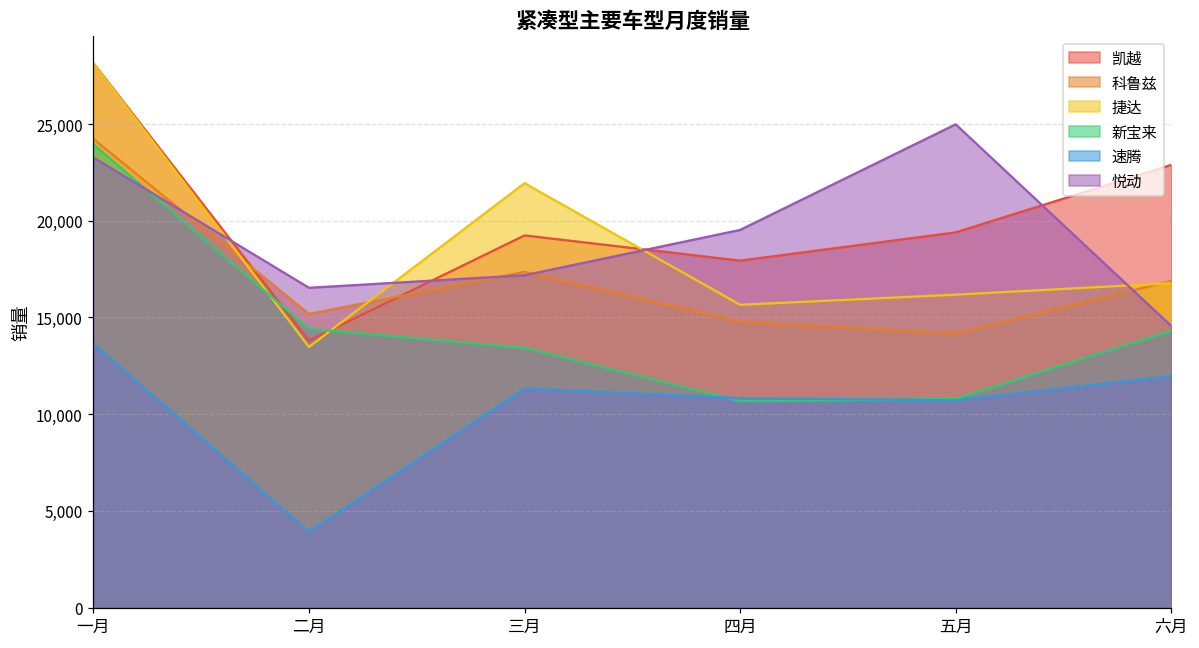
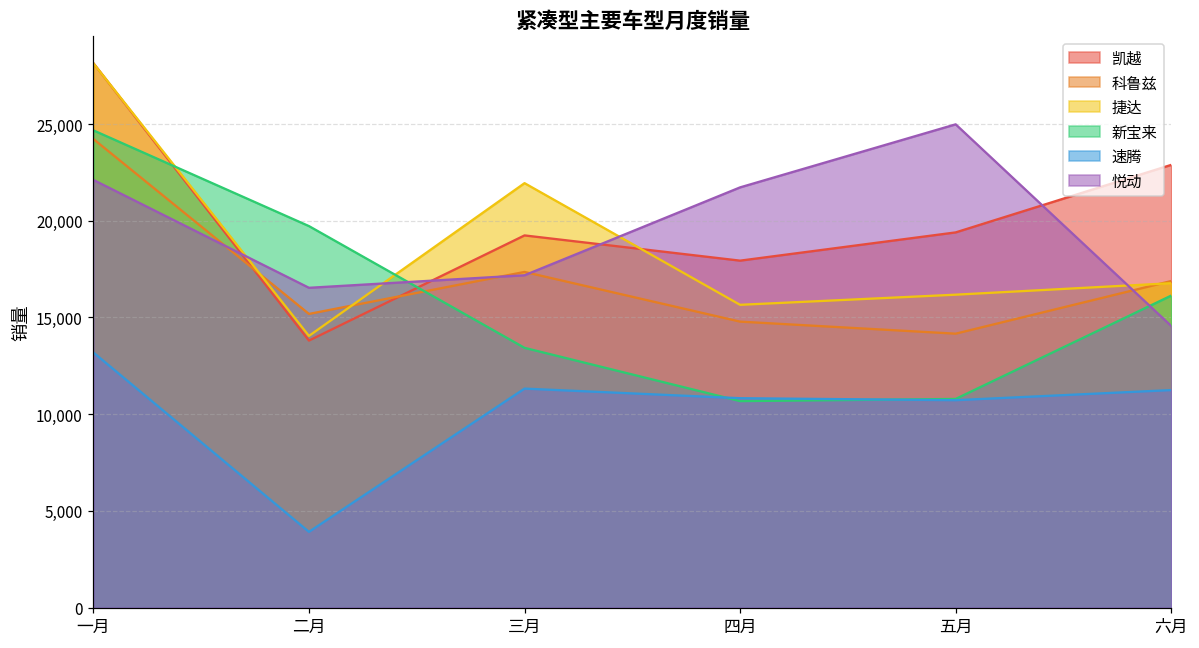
  {
    "捷达": {
-     "二月": "13,500",
+     "二月": "14,000",
      "三月": "21,900",
      "四月": "15,700",
      "五月": "16,200"
    },
    "新宝来": {
-     "一月": "23,900",
-     "二月": "14,400",
+     "一月": "24,700",
+     "二月": "19,700",
      "三月": "13,400",
      "四月": "10,700",
-     "六月": "14,300"
+     "六月": "16,100"
    },
    "速腾": {
-     "一月": "13,700",
+     "一月": "13,200",
      "二月": "3,900",
      "三月": "11,300",
      "四月": "10,800",
-     "六月": "12,000"
+     "六月": "11,200"
    },
    "悦动": {
-     "一月": "23,300",
+     "一月": "22,100",
      "二月": "16,500",
      "三月": "17,200",
-     "四月": "19,500",
+     "四月": "21,700",
      "五月": "25,000",
      "六月": "14,600"
    }
  }
